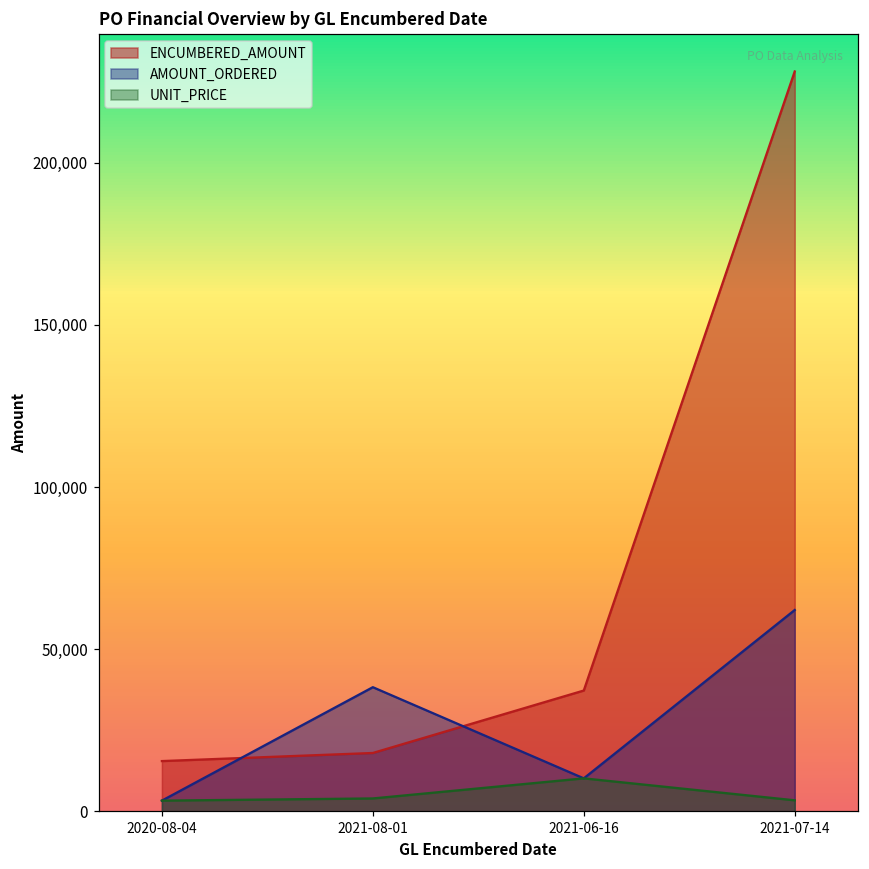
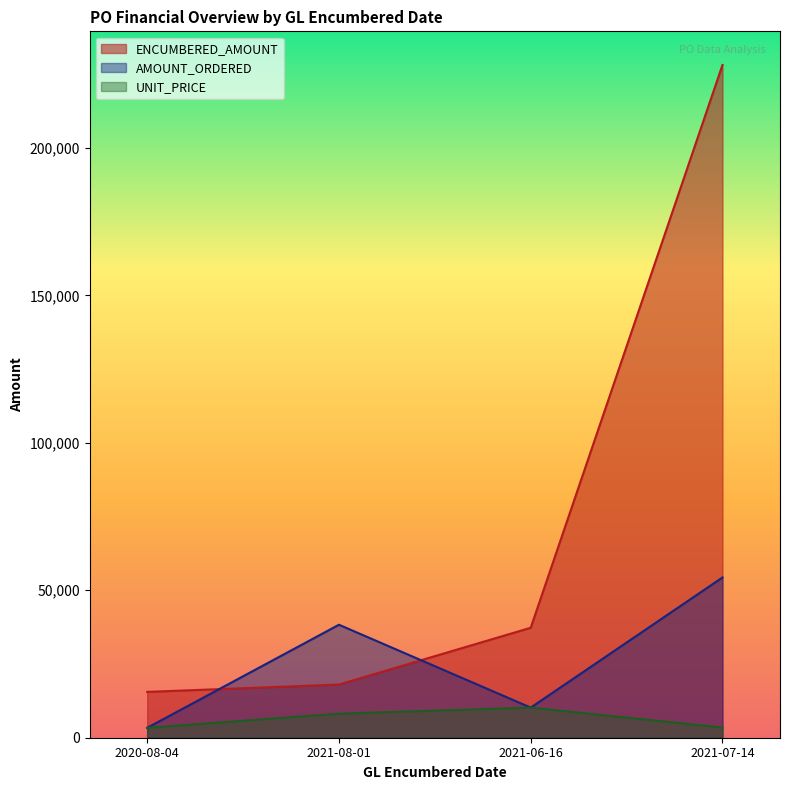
  {
    "ENCUMBERED_AMOUNT": {
      "2020-08-04": "16,000",
      "2021-08-01": "18,000",
      "2021-06-16": "37,000",
      "2021-07-14": "228,000"
    },
    "AMOUNT_ORDERED": {
      "2021-08-01": "38,000",
-     "2021-07-14": "62,000"
+     "2021-07-14": "54,000"
    },
    "UNIT_PRICE": {
-     "2021-08-01": "4,000",
+     "2021-08-01": "8,000",
      "2021-07-14": "3,000"
    }
  }
